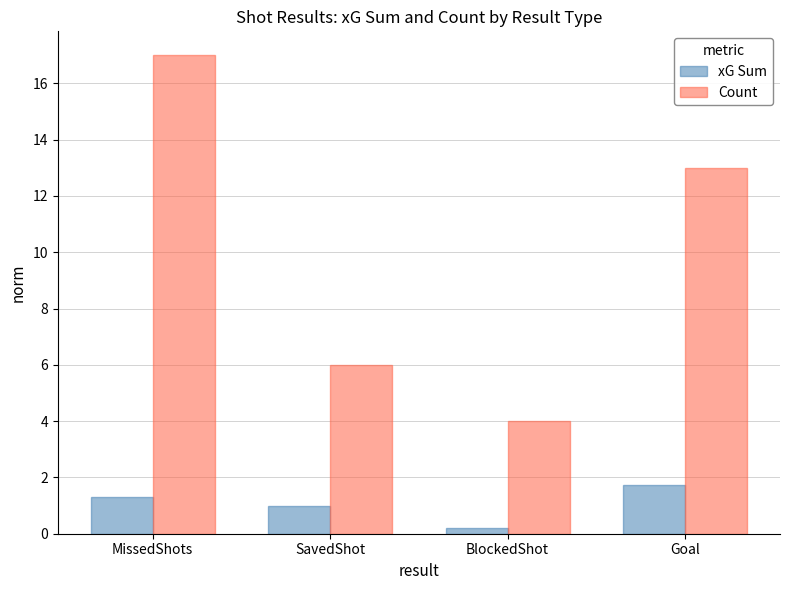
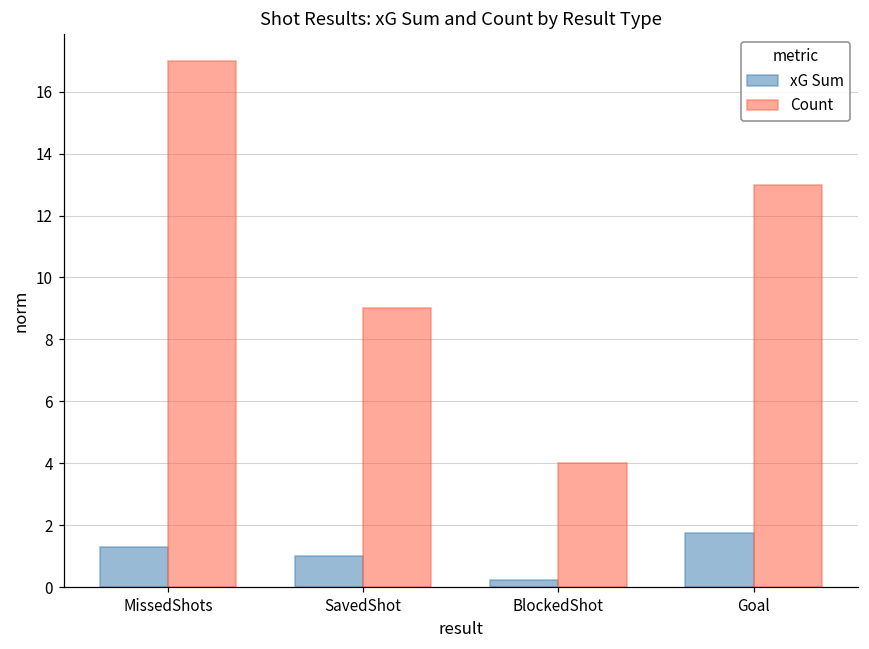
  {
    "xG Sum": {
      "MissedShots": 1.3,
      "SavedShot": 1,
      "BlockedShot": 0.2,
      "Goal": 1.7
    },
    "Count": {
      "MissedShots": 17,
-     "SavedShot": 6,
+     "SavedShot": 9,
      "BlockedShot": 4,
      "Goal": 13
    }
  }
